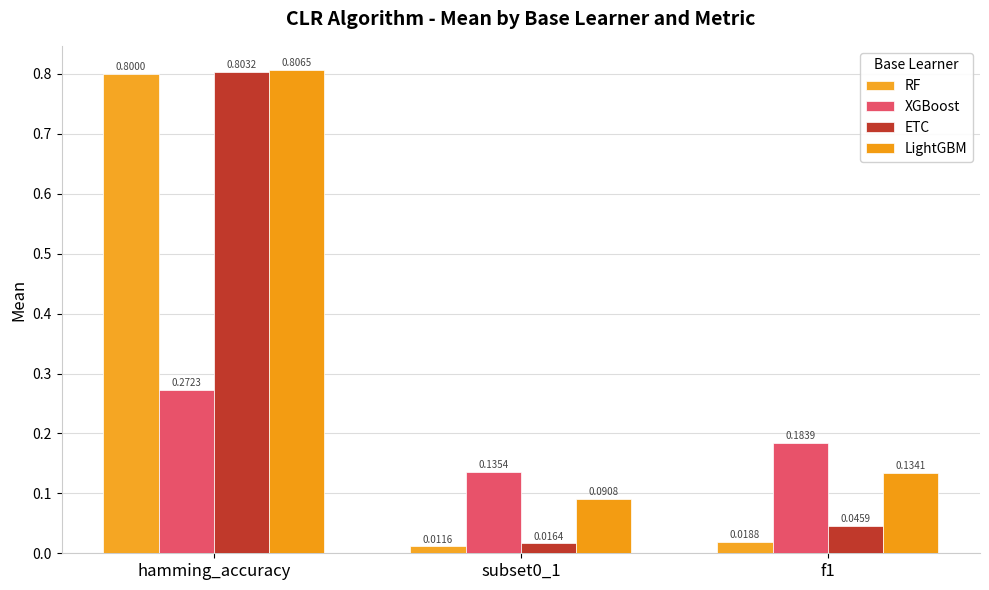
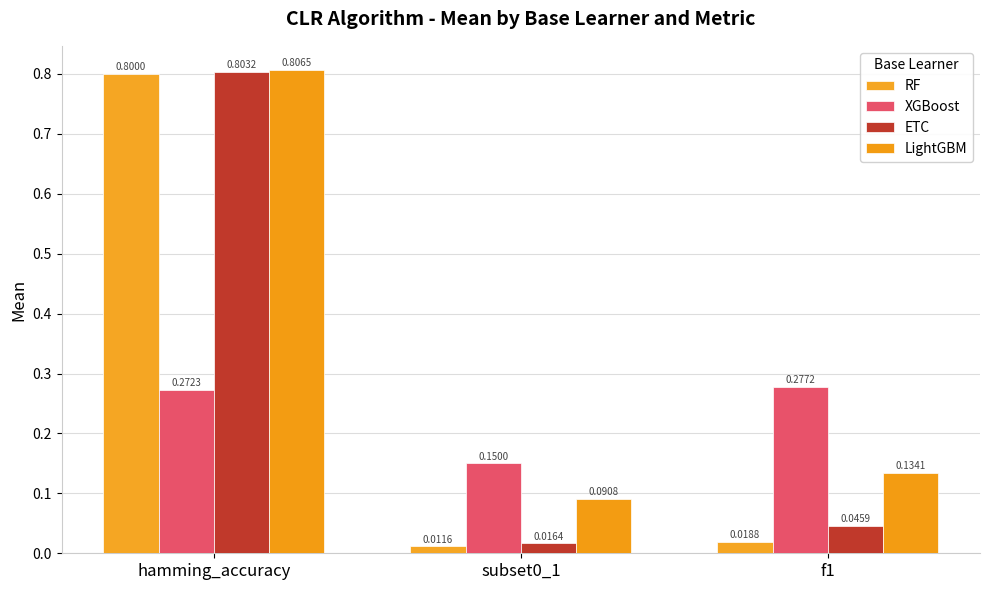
  {
    "XGBoost": {
      "hamming_accuracy": 0.2723,
-     "subset0_1": 0.1354,
-     "f1": 0.1839
+     "subset0_1": 0.1500,
+     "f1": 0.2772
    },
    "ETC": {
      "hamming_accuracy": 0.8032,
      "subset0_1": 0.0164,
      "f1": 0.0459
    }
  }
